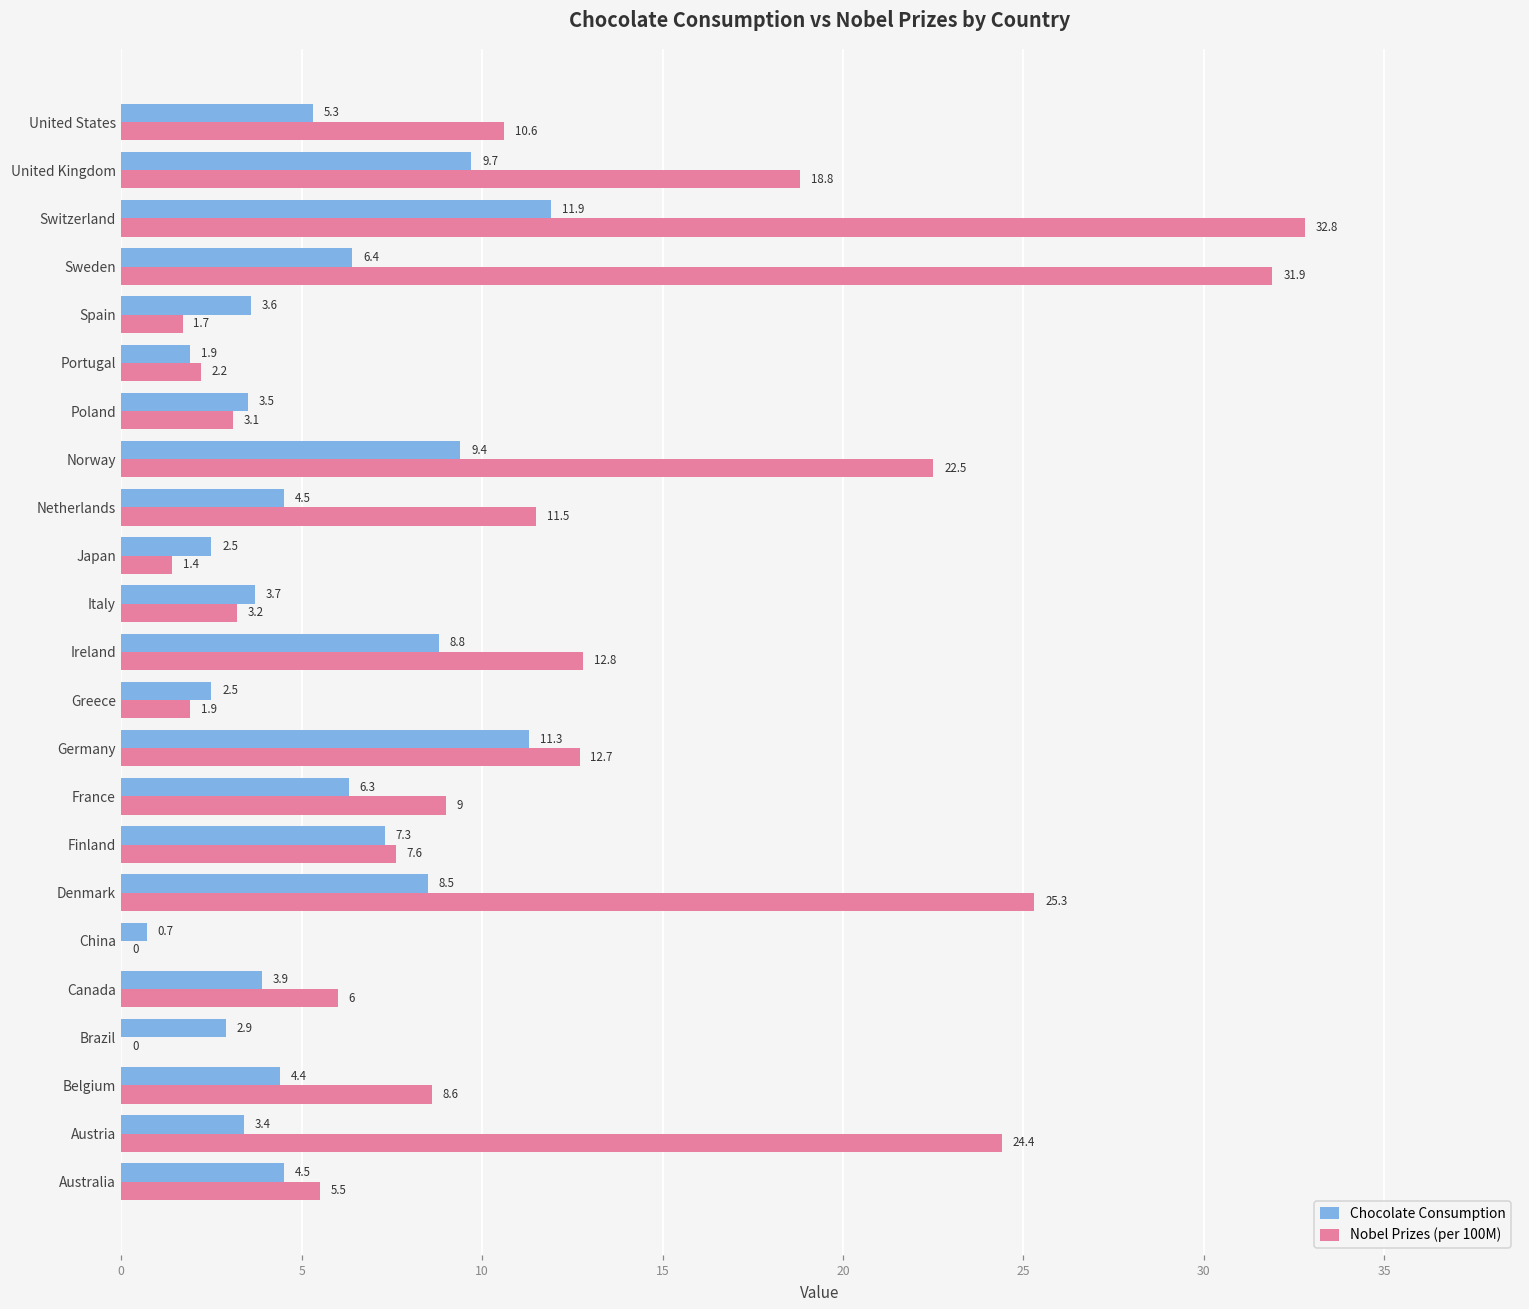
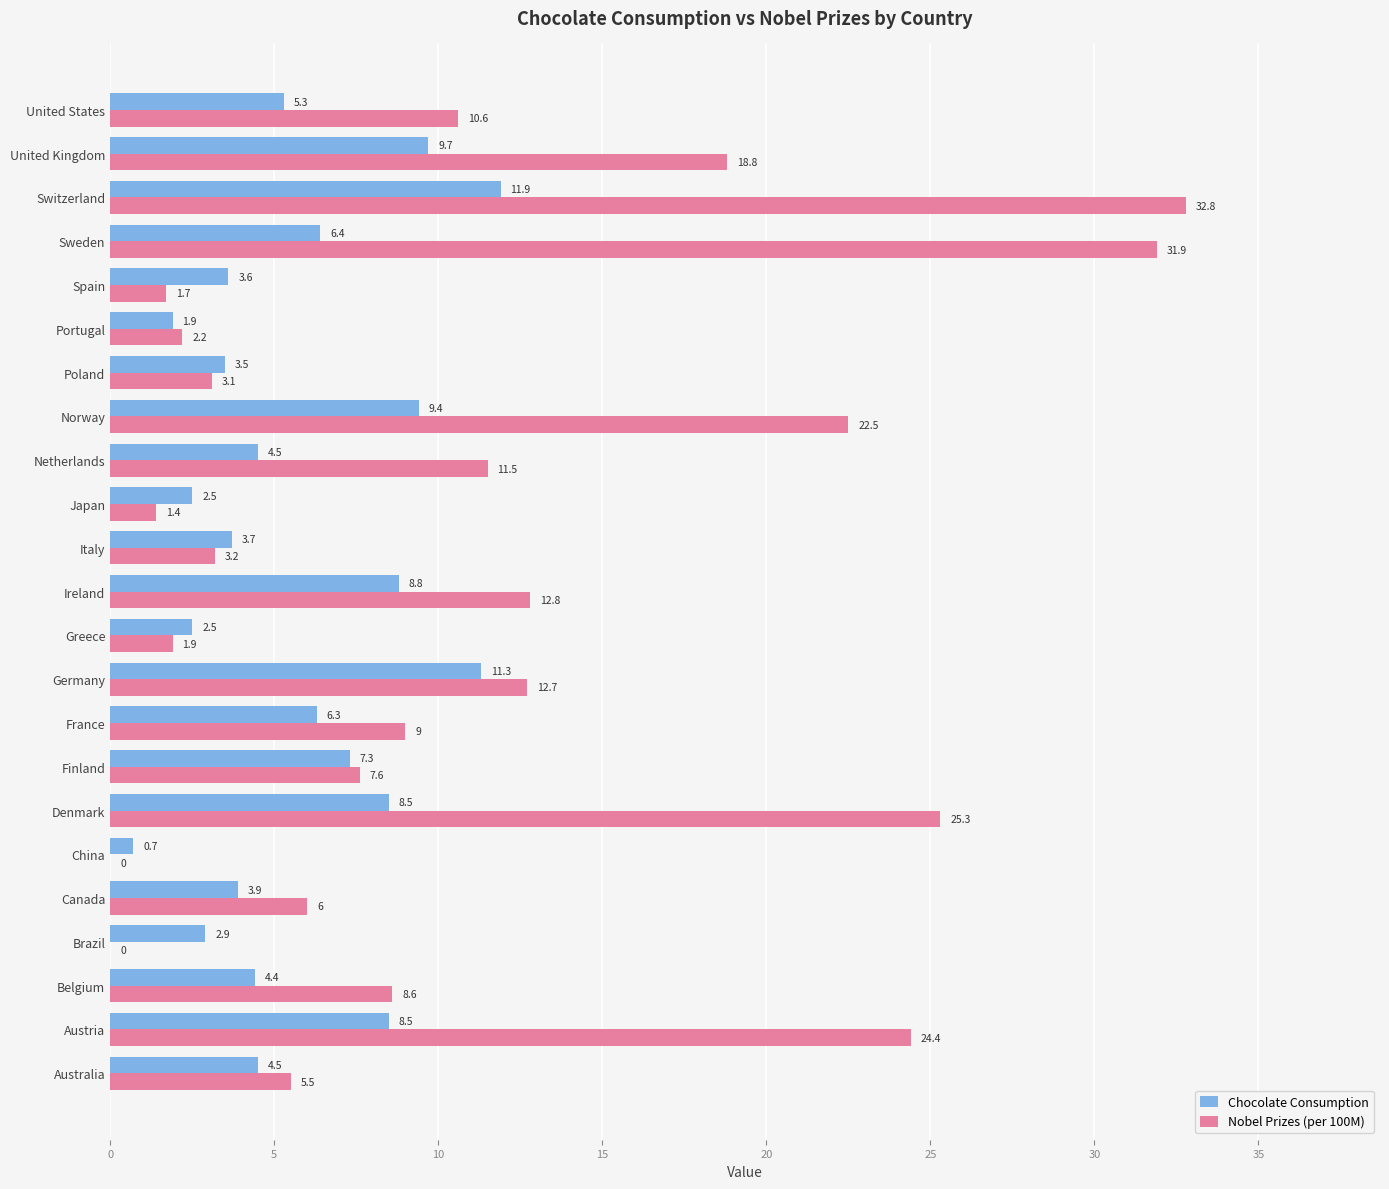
  {
    "Chocolate Consumption": {
      "United States": 5.3,
      "United Kingdom": 9.7,
      "Switzerland": 11.9,
      "Sweden": 6.4,
      "Spain": 3.6,
      "Portugal": 1.9,
      "Poland": 3.5,
      "Norway": 9.4,
      "Netherlands": 4.5,
      "Japan": 2.5,
      "Italy": 3.7,
      "Ireland": 8.8,
      "Greece": 2.5,
      "Germany": 11.3,
      "France": 6.3,
      "Finland": 7.3,
      "Denmark": 8.5,
      "China": 0.7,
      "Canada": 3.9,
      "Brazil": 2.9,
      "Belgium": 4.4,
-     "Austria": 3.4,
+     "Austria": 8.5,
      "Australia": 4.5
    },
    "Nobel Prizes (per 100M)": {
      "United States": 10.6,
      "United Kingdom": 18.8,
      "Switzerland": 32.8,
      "Sweden": 31.9,
      "Spain": 1.7,
      "Portugal": 2.2,
      "Poland": 3.1,
      "Norway": 22.5,
      "Netherlands": 11.5,
      "Japan": 1.4,
      "Italy": 3.2,
      "Ireland": 12.8,
      "Greece": 1.9,
      "Germany": 12.7,
      "France": 9,
      "Finland": 7.6,
      "Denmark": 25.3,
      "China": 0,
      "Canada": 6,
      "Brazil": 0,
      "Belgium": 8.6,
      "Austria": 24.4,
      "Australia": 5.5
    }
  }
